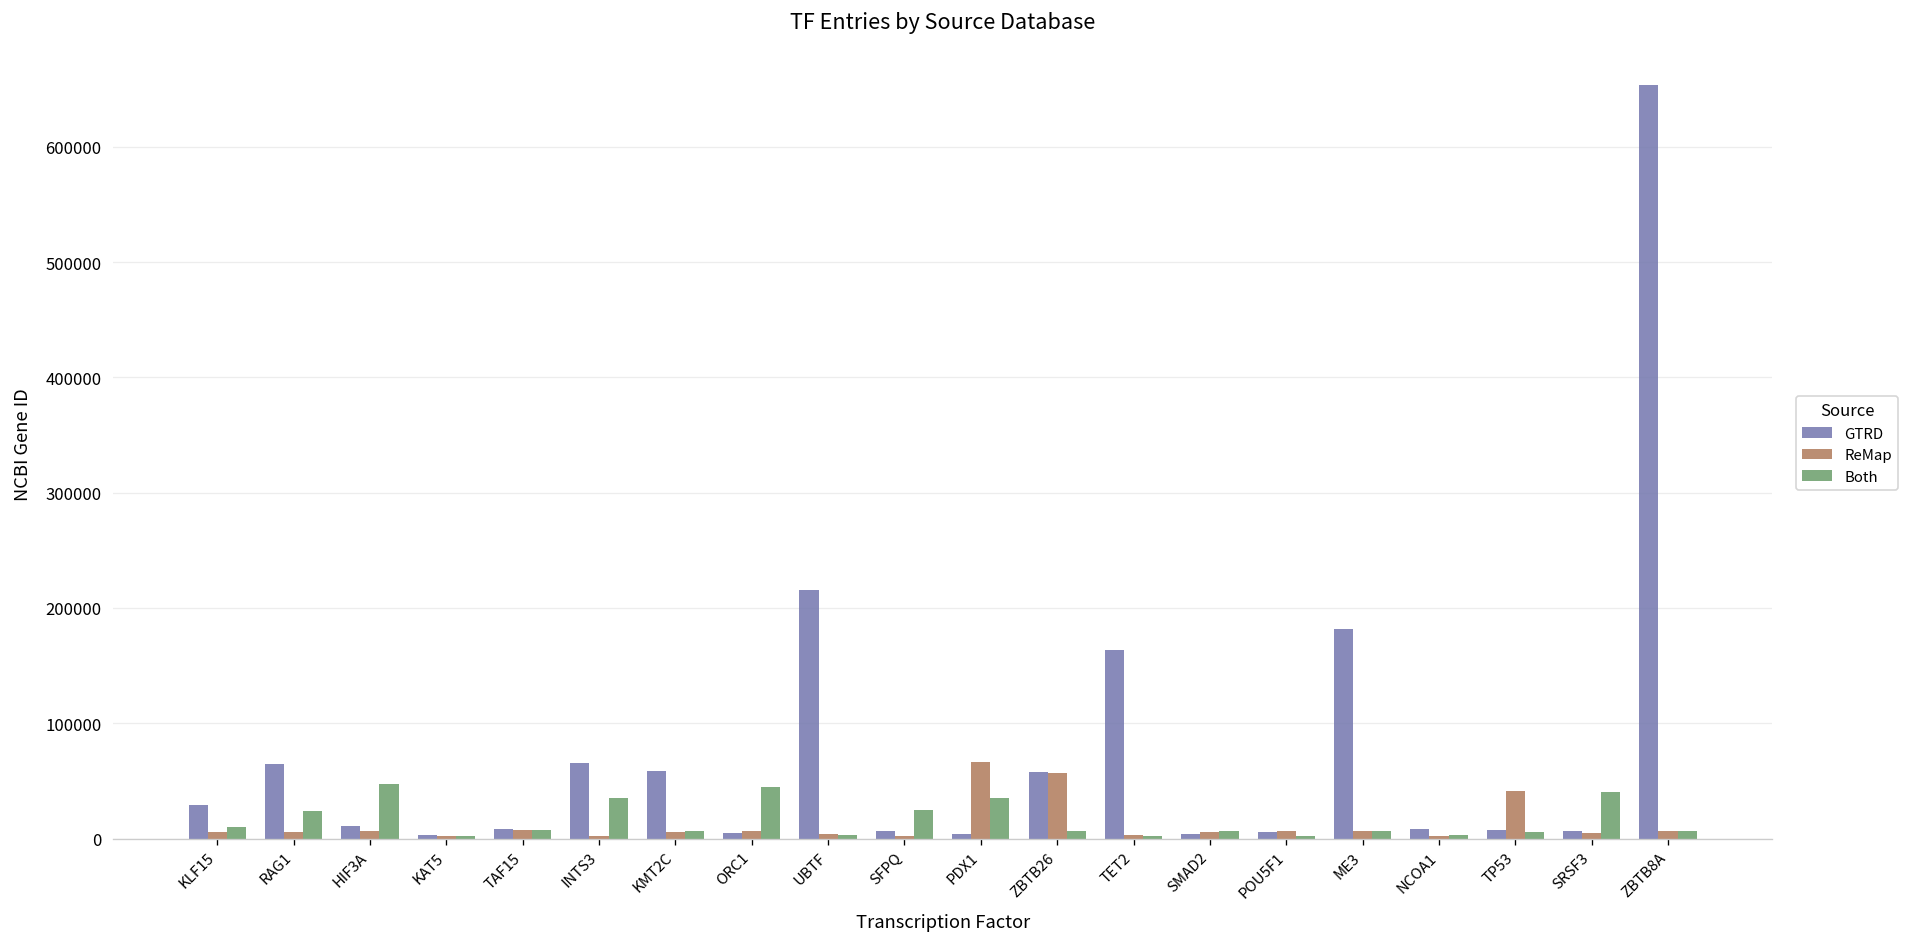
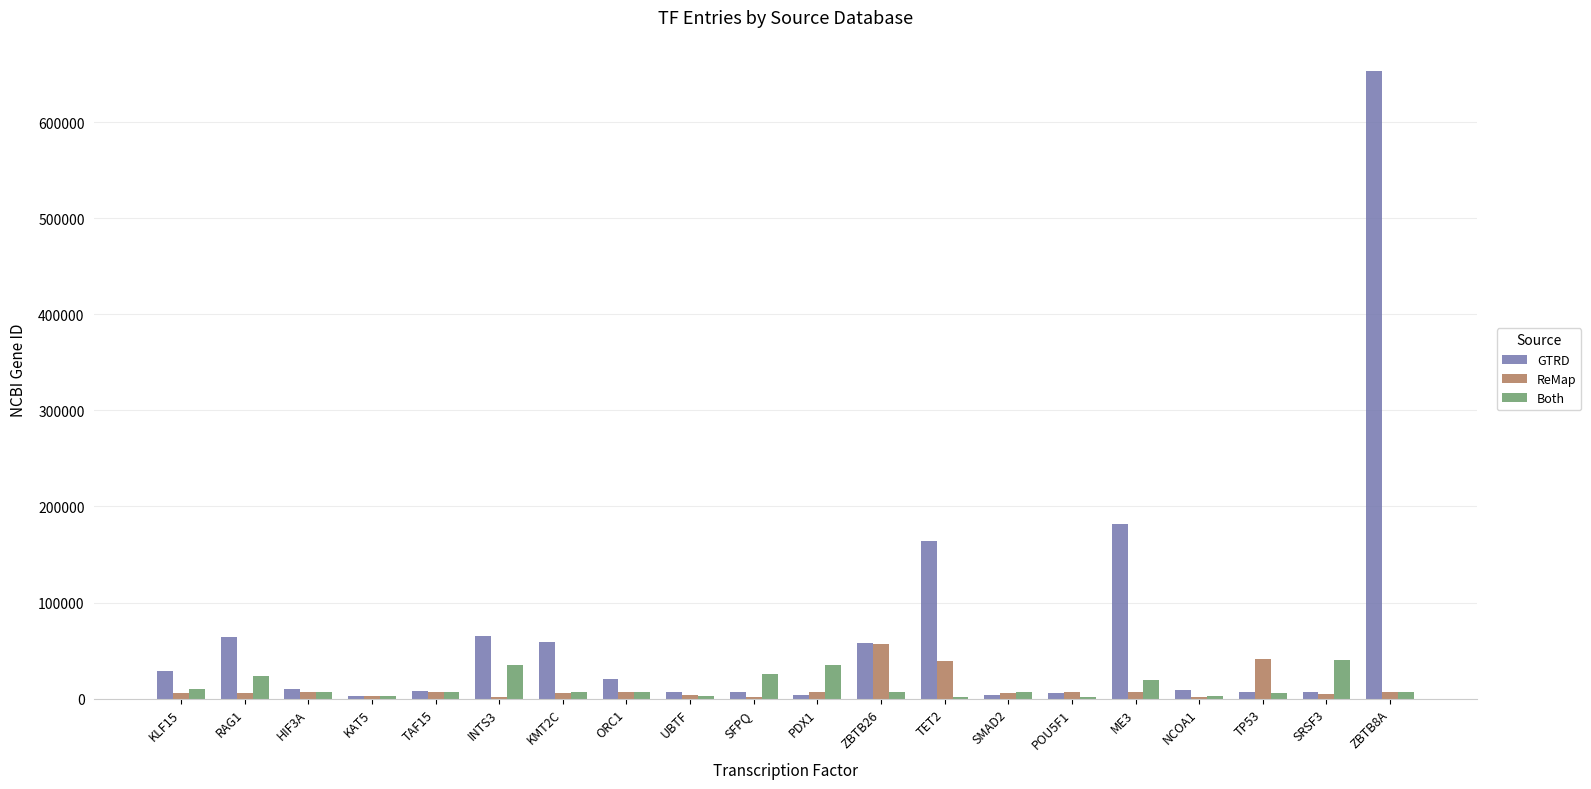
  {
    "GTRD": {
      "KLF15": 30000,
      "RAG1": 60000,
      "HIF3A": 10000,
      "KAT5": 0,
      "TAF15": 10000,
      "INTS3": 70000,
      "KMT2C": 60000,
-     "ORC1": 0,
-     "UBTF": 220000,
+     "ORC1": 20000,
+     "UBTF": 10000,
      "SFPQ": 10000,
      "PDX1": 0,
      "ZBTB26": 60000,
      "TET2": 160000,
      "SMAD2": 0,
      "POU5F1": 10000,
      "ME3": 180000,
      "NCOA1": 10000,
      "TP53": 10000,
      "SRSF3": 10000,
      "ZBTB8A": 650000
    },
    "ReMap": {
      "KLF15": 10000,
      "RAG1": 10000,
      "HIF3A": 10000,
      "KAT5": 0,
      "TAF15": 10000,
      "KMT2C": 10000,
      "ORC1": 10000,
      "UBTF": 0,
-     "PDX1": 70000,
+     "PDX1": 10000,
      "ZBTB26": 60000,
-     "TET2": 0,
+     "TET2": 40000,
      "SMAD2": 10000,
      "POU5F1": 10000,
      "ME3": 10000,
      "TP53": 40000,
      "SRSF3": 0,
      "ZBTB8A": 10000
    },
    "Both": {
      "KLF15": 10000,
      "RAG1": 20000,
-     "HIF3A": 50000,
+     "HIF3A": 10000,
      "KAT5": 0,
      "TAF15": 10000,
      "INTS3": 30000,
      "KMT2C": 10000,
-     "ORC1": 40000,
+     "ORC1": 10000,
      "UBTF": 0,
      "SFPQ": 30000,
      "PDX1": 40000,
      "ZBTB26": 10000,
      "SMAD2": 10000,
-     "ME3": 10000,
+     "ME3": 20000,
      "NCOA1": 0,
      "TP53": 10000,
      "SRSF3": 40000,
      "ZBTB8A": 10000
    }
  }
